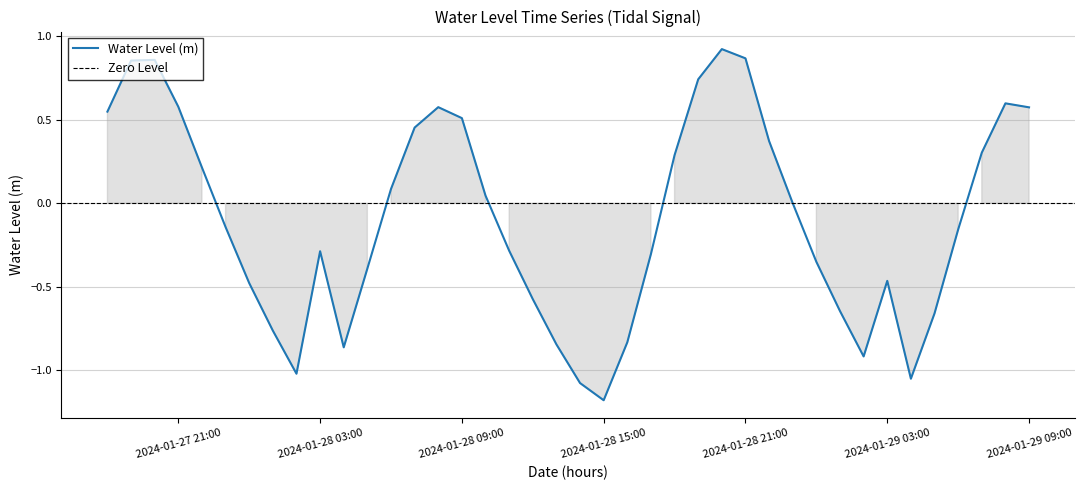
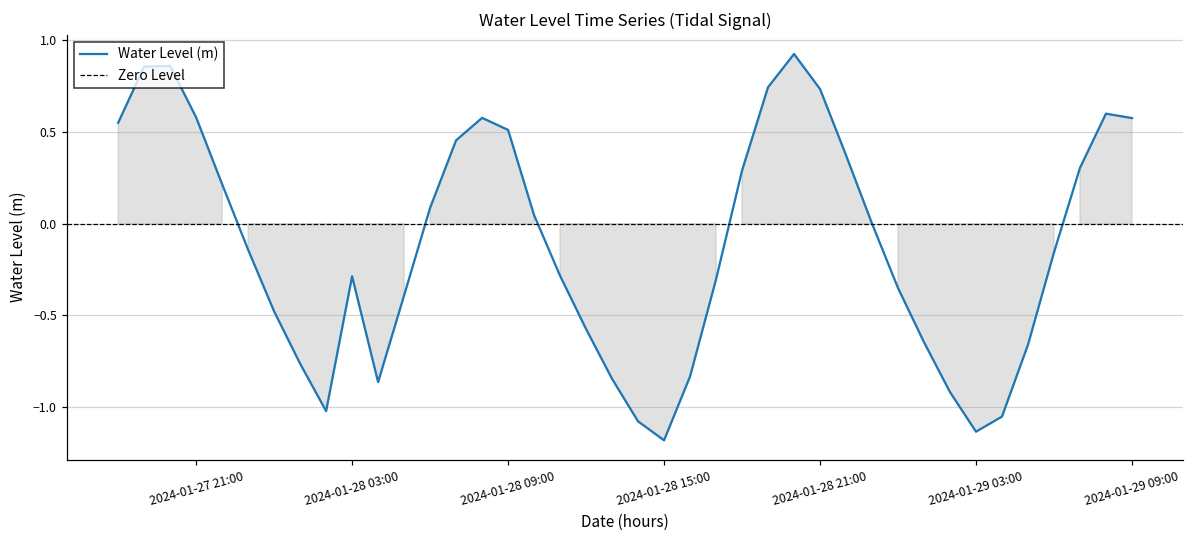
  {
    "2024-01-27 21:00": 0.58,
    "2024-01-28 03:00": -0.29,
    "2024-01-28 09:00": 0.51,
    "2024-01-28 15:00": -1.18,
-   "2024-01-28 21:00": 0.87,
-   "2024-01-29 03:00": -0.46,
+   "2024-01-28 21:00": 0.73,
+   "2024-01-29 03:00": -1.13,
    "2024-01-29 09:00": 0.57
  }
